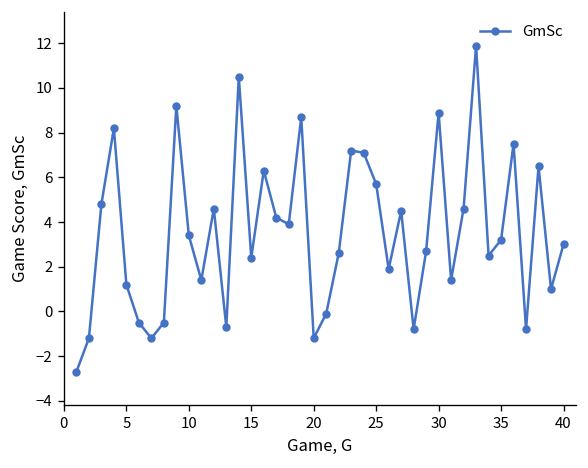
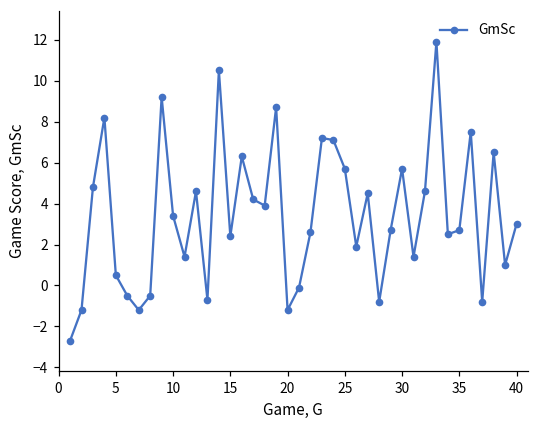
  {
-   "5": 1.2,
+   "5": 0.5,
    "10": 3.4,
    "15": 2.4,
    "20": -1.2,
    "25": 5.7,
-   "30": 8.9,
-   "35": 3.2,
+   "30": 5.7,
+   "35": 2.7,
    "40": 3.0
  }
